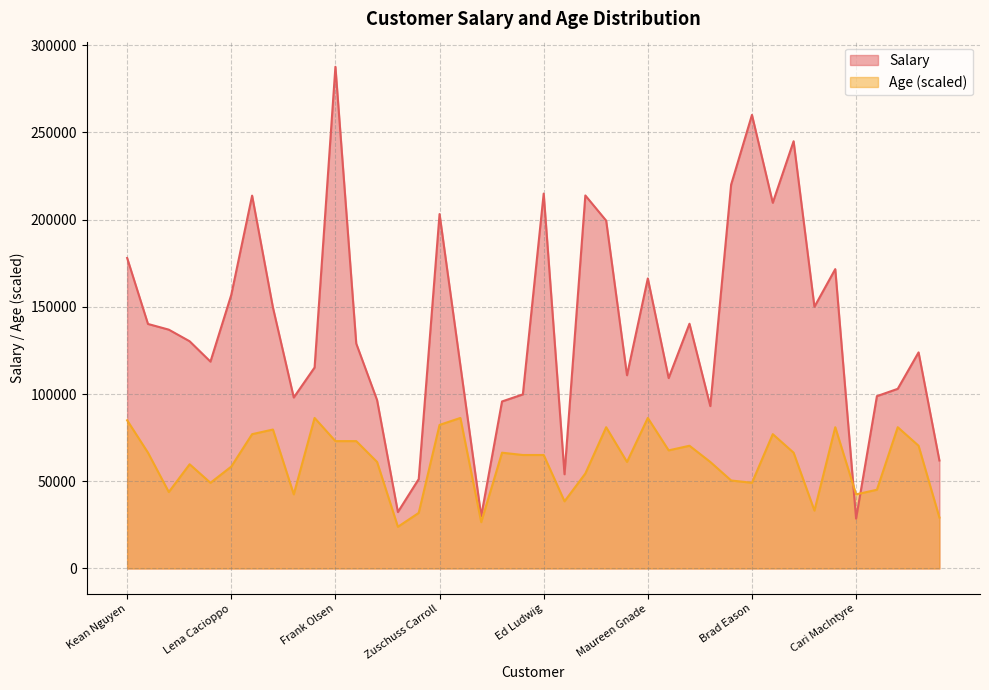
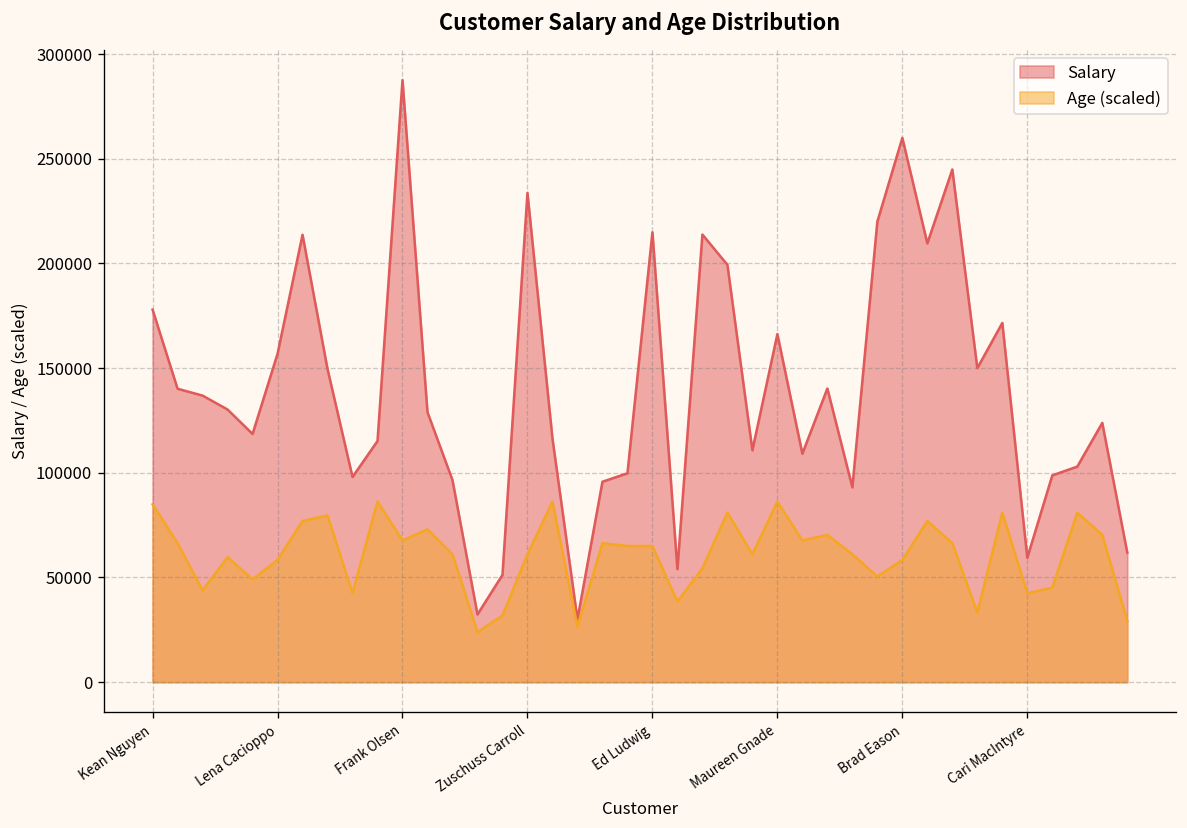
  {
    "Salary": {
      "Kean Nguyen": 178000,
      "Lena Cacioppo": 157000,
      "Frank Olsen": 288000,
-     "Zuschuss Carroll": 203000,
+     "Zuschuss Carroll": 234000,
      "Ed Ludwig": 215000,
      "Maureen Gnade": 166000,
      "Brad Eason": 260000,
-     "Cari MacIntyre": 29000
+     "Cari MacIntyre": 59000
    },
    "Age (scaled)": {
      "Kean Nguyen": 85000,
      "Lena Cacioppo": 58000,
-     "Frank Olsen": 73000,
-     "Zuschuss Carroll": 82000,
+     "Frank Olsen": 68000,
+     "Zuschuss Carroll": 61000,
      "Ed Ludwig": 65000,
      "Maureen Gnade": 86000,
-     "Brad Eason": 49000,
+     "Brad Eason": 58000,
      "Cari MacIntyre": 42000
    }
  }
